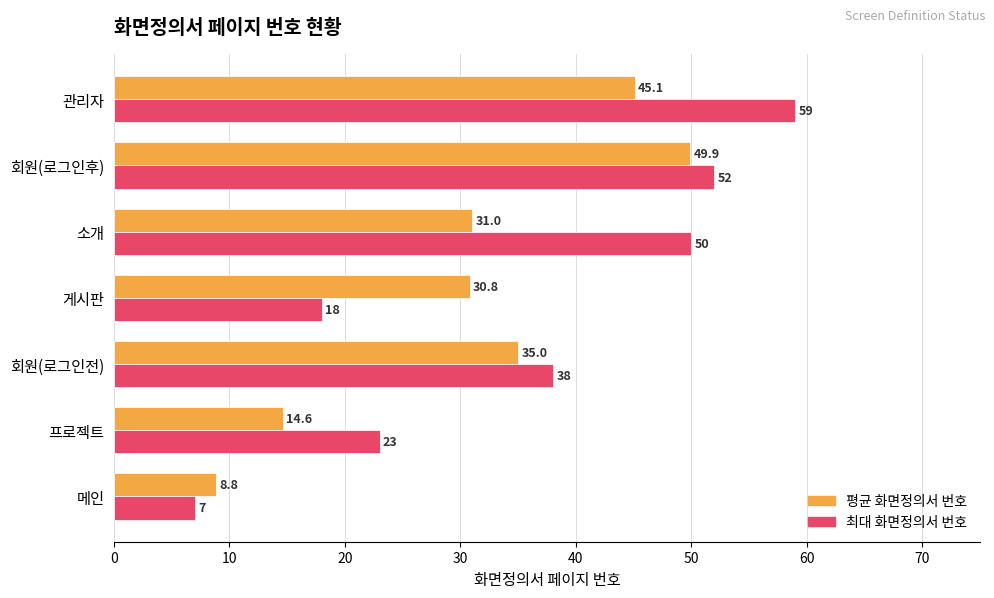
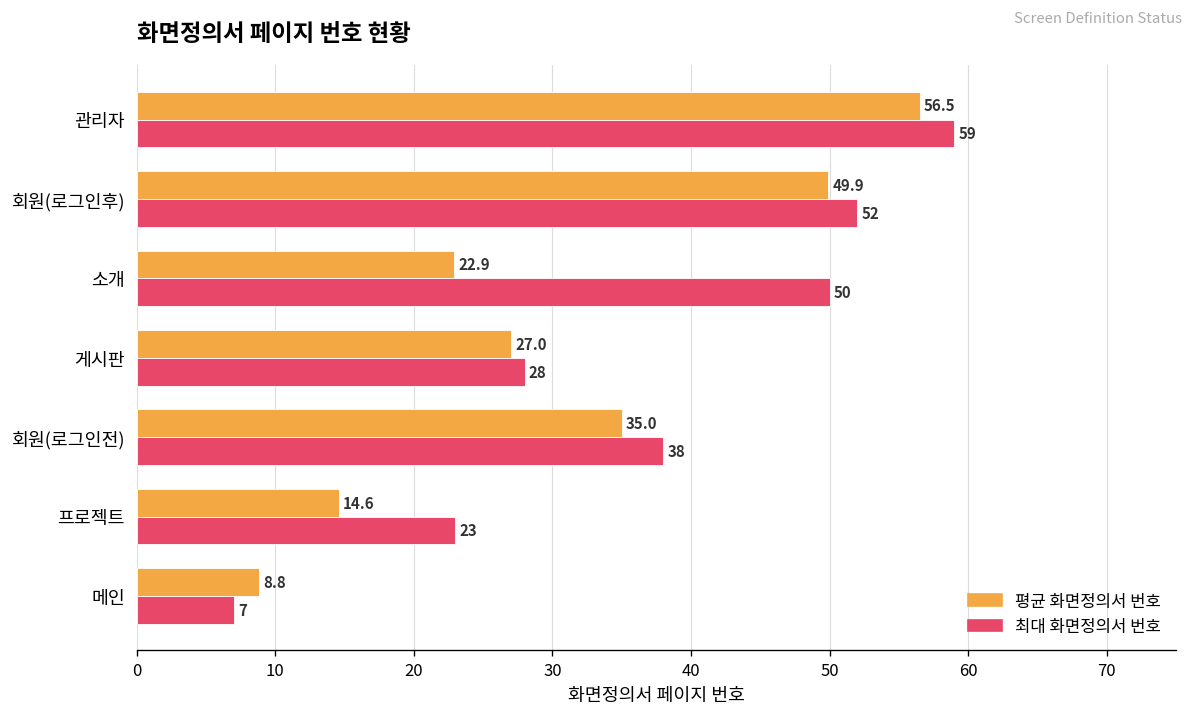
  {
    "평균 화면정의서 번호": {
-     "관리자": 45.1,
+     "관리자": 56.5,
      "회원(로그인후)": 49.9,
-     "소개": 31.0,
-     "게시판": 30.8,
+     "소개": 22.9,
+     "게시판": 27.0,
      "회원(로그인전)": 35.0,
      "프로젝트": 14.6,
      "메인": 8.8
    },
    "최대 화면정의서 번호": {
      "관리자": 59,
      "회원(로그인후)": 52,
      "소개": 50,
-     "게시판": 18,
+     "게시판": 28,
      "회원(로그인전)": 38,
      "프로젝트": 23,
      "메인": 7
    }
  }
